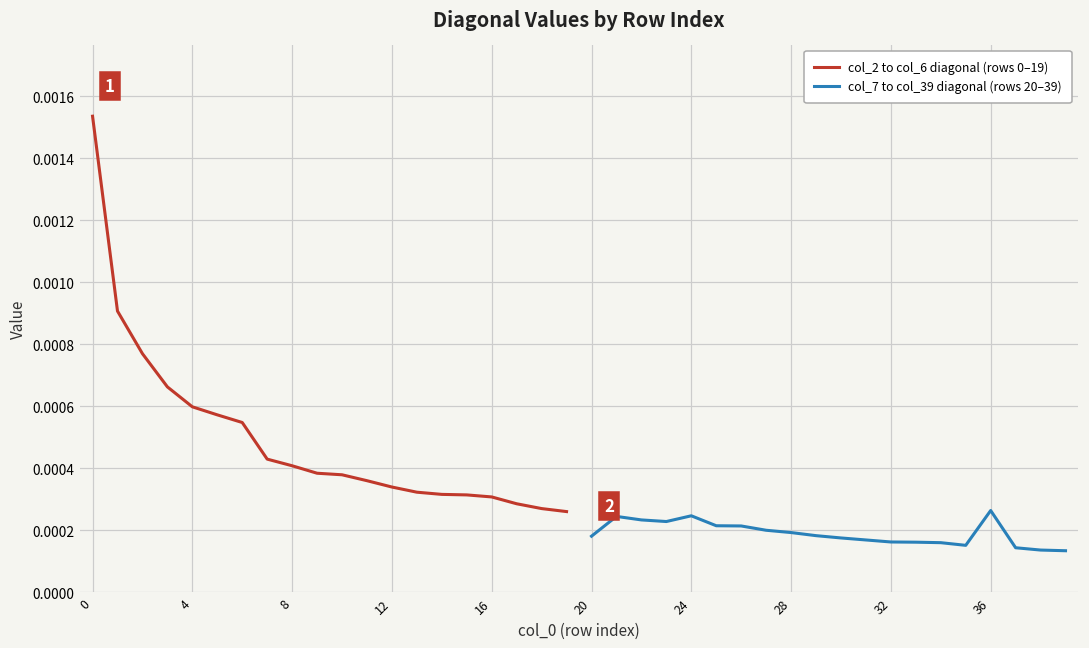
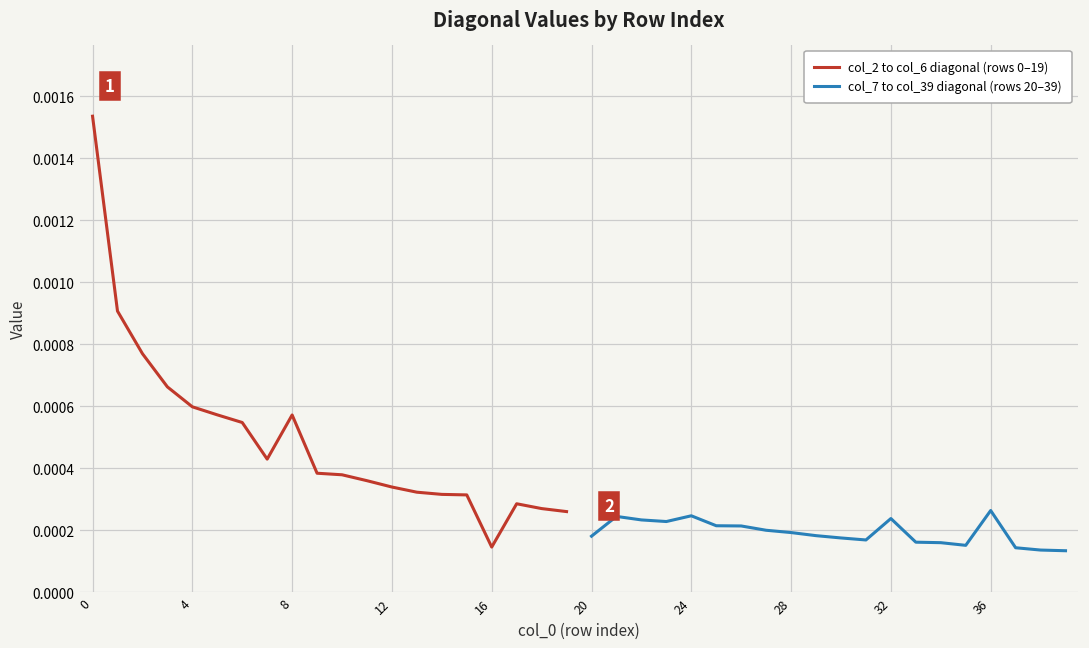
  {
    "col_2 to col_6 diagonal (rows 0–19)": {
      "4": 0.00060,
-     "8": 0.00041,
+     "8": 0.00057,
      "12": 0.00034,
-     "16": 0.00031
+     "16": 0.00015
    },
    "col_7 to col_39 diagonal (rows 20–39)": {
      "20": 0.00018,
      "24": 0.00025,
      "28": 0.00019,
-     "32": 0.00016,
+     "32": 0.00024,
      "36": 0.00026
    }
  }
